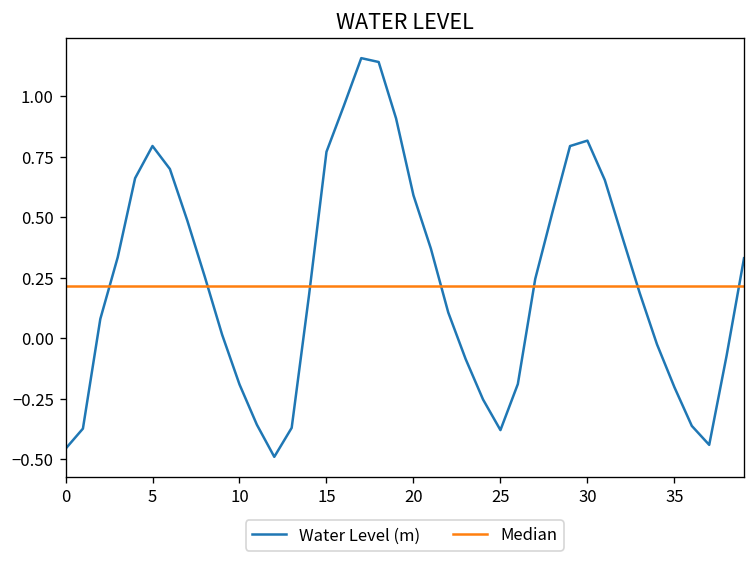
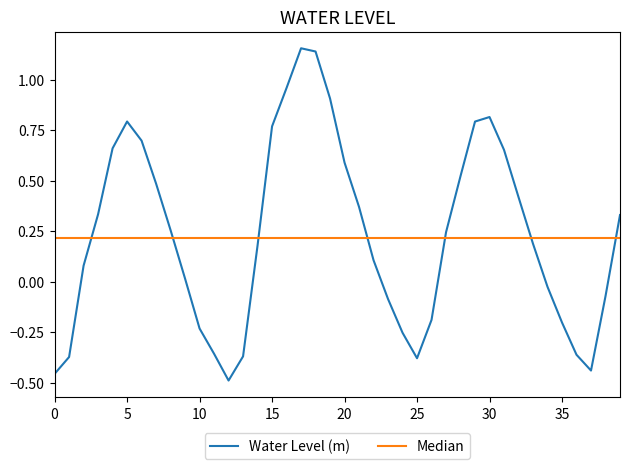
  {
    "Water Level (m)": {
      "0": -0.46,
      "5": 0.79,
-     "10": -0.19,
+     "10": -0.23,
      "15": 0.77,
      "20": 0.59,
      "25": -0.38,
      "30": 0.82,
      "35": -0.20
    },
    "Median": {
      "0": 0.22,
      "5": 0.22,
      "10": 0.22,
      "15": 0.22,
      "20": 0.22,
      "25": 0.22,
      "30": 0.22,
      "35": 0.22
    }
  }
